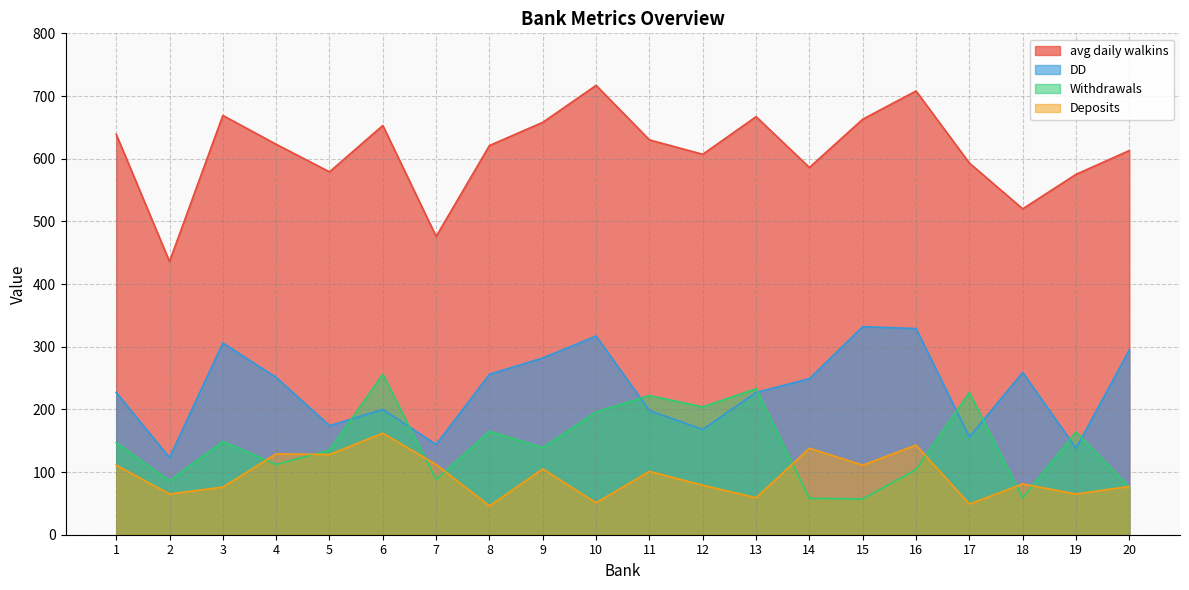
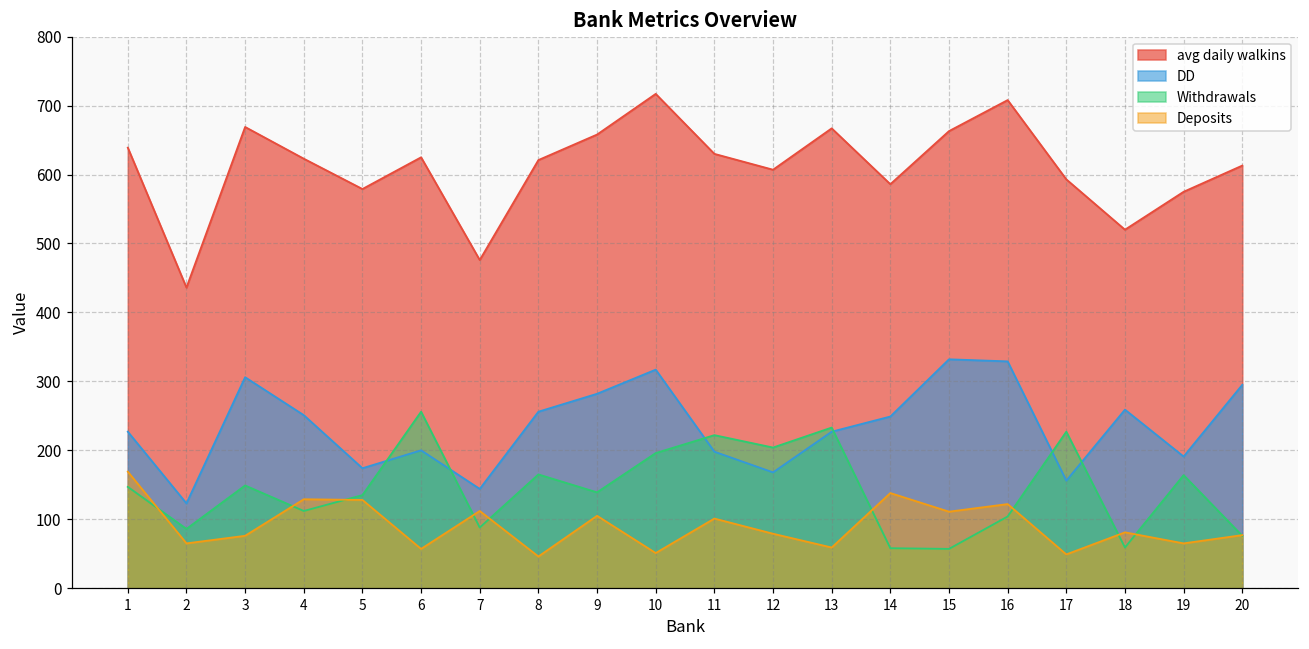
  {
    "avg daily walkins": {
      "1": 640,
      "2": 440,
      "3": 670,
      "4": 620,
      "5": 580,
-     "6": 650,
+     "6": 630,
      "7": 480,
      "8": 620,
      "9": 660,
      "10": 720,
      "11": 630,
      "12": 610,
      "13": 670,
      "14": 590,
      "15": 660,
      "16": 710,
      "17": 590,
      "18": 520,
      "19": 580,
      "20": 610
    },
    "DD": {
      "1": 230,
      "2": 120,
      "3": 310,
      "4": 250,
      "5": 170,
      "6": 200,
      "7": 140,
      "8": 260,
      "9": 280,
      "10": 320,
      "11": 200,
      "12": 170,
      "13": 230,
      "14": 250,
      "15": 330,
      "16": 330,
      "17": 160,
      "18": 260,
-     "19": 140,
+     "19": 190,
      "20": 300
    },
    "Withdrawals": {
      "1": 150,
      "2": 90,
      "3": 150,
      "4": 110,
      "5": 140,
      "6": 260,
      "7": 90,
      "8": 170,
      "9": 140,
      "10": 200,
      "11": 220,
      "12": 200,
      "13": 230,
      "14": 60,
      "15": 60,
      "16": 100,
      "17": 230,
      "18": 60,
      "19": 160
    },
    "Deposits": {
-     "1": 110,
+     "1": 170,
      "2": 70,
      "3": 80,
      "4": 130,
      "5": 130,
-     "6": 160,
+     "6": 60,
      "7": 110,
      "8": 50,
      "9": 110,
      "10": 50,
      "11": 100,
      "12": 80,
      "13": 60,
      "14": 140,
      "15": 110,
-     "16": 140,
+     "16": 120,
      "17": 50,
      "18": 80,
      "19": 70
    }
  }
